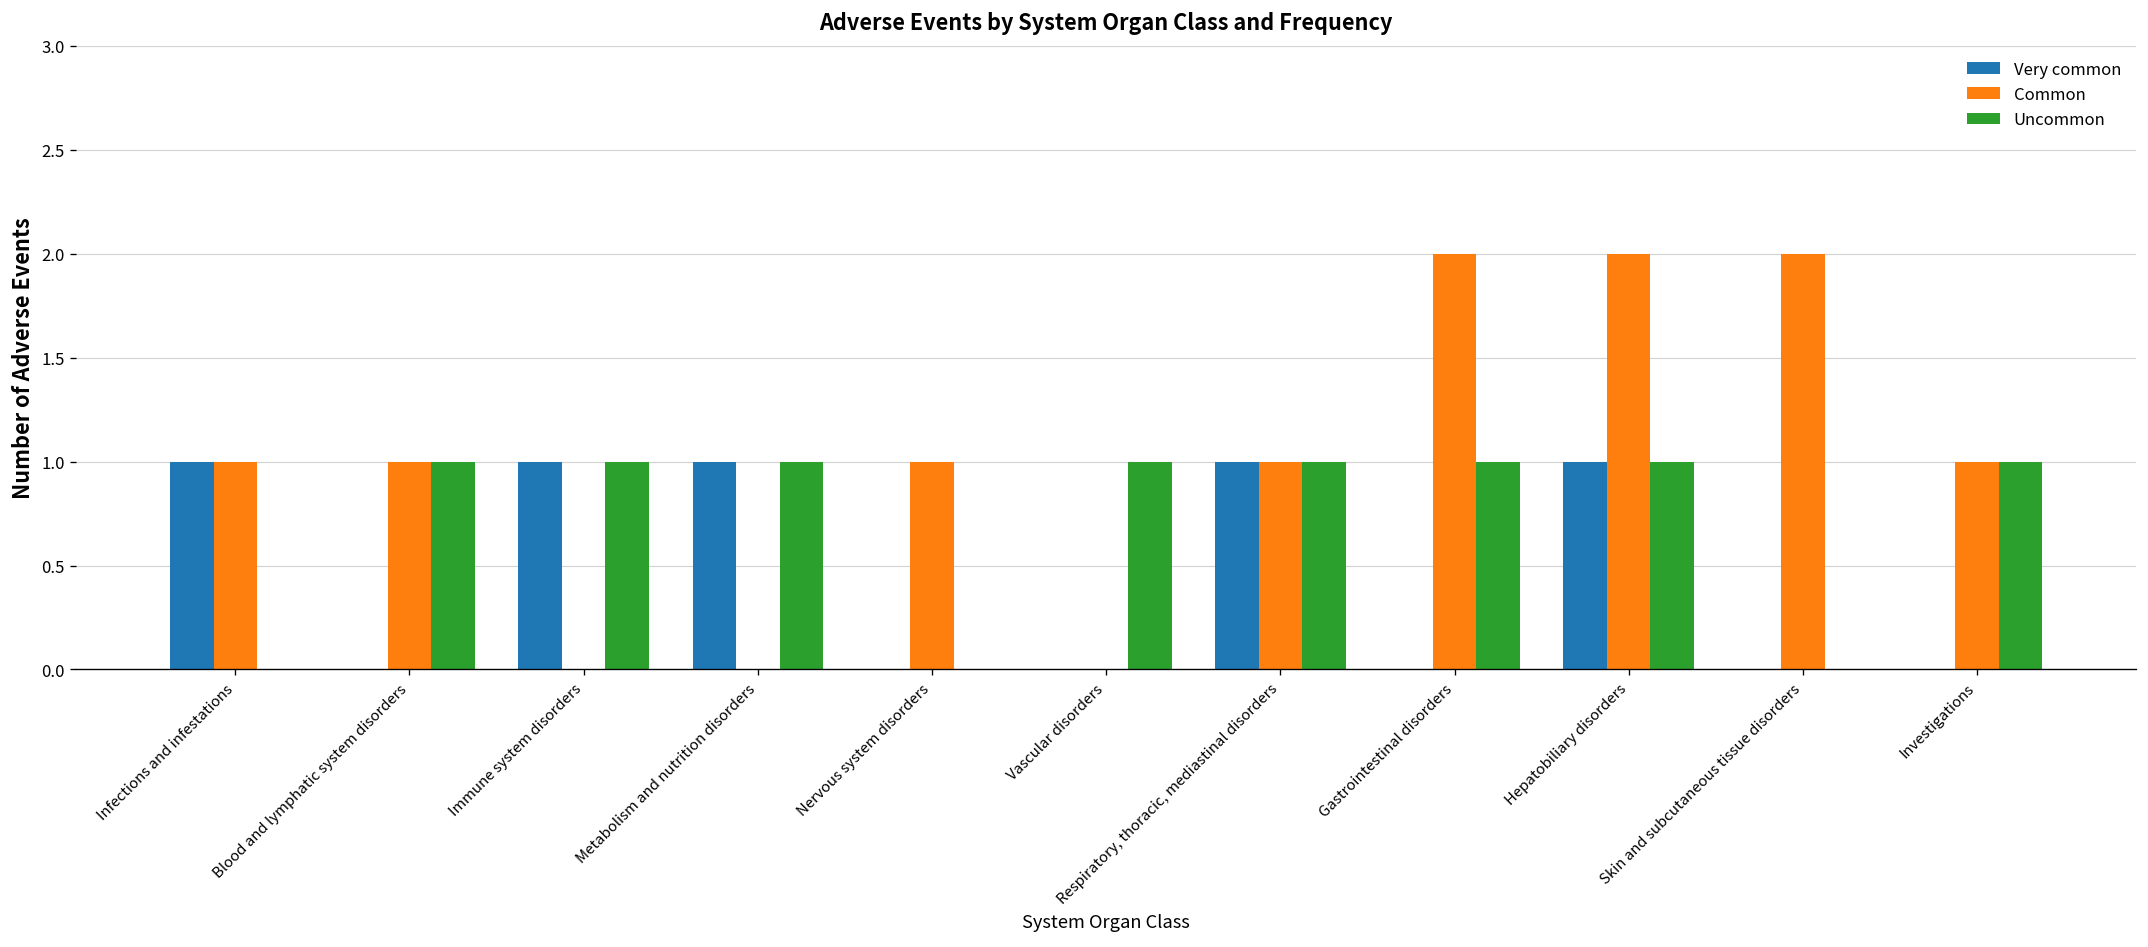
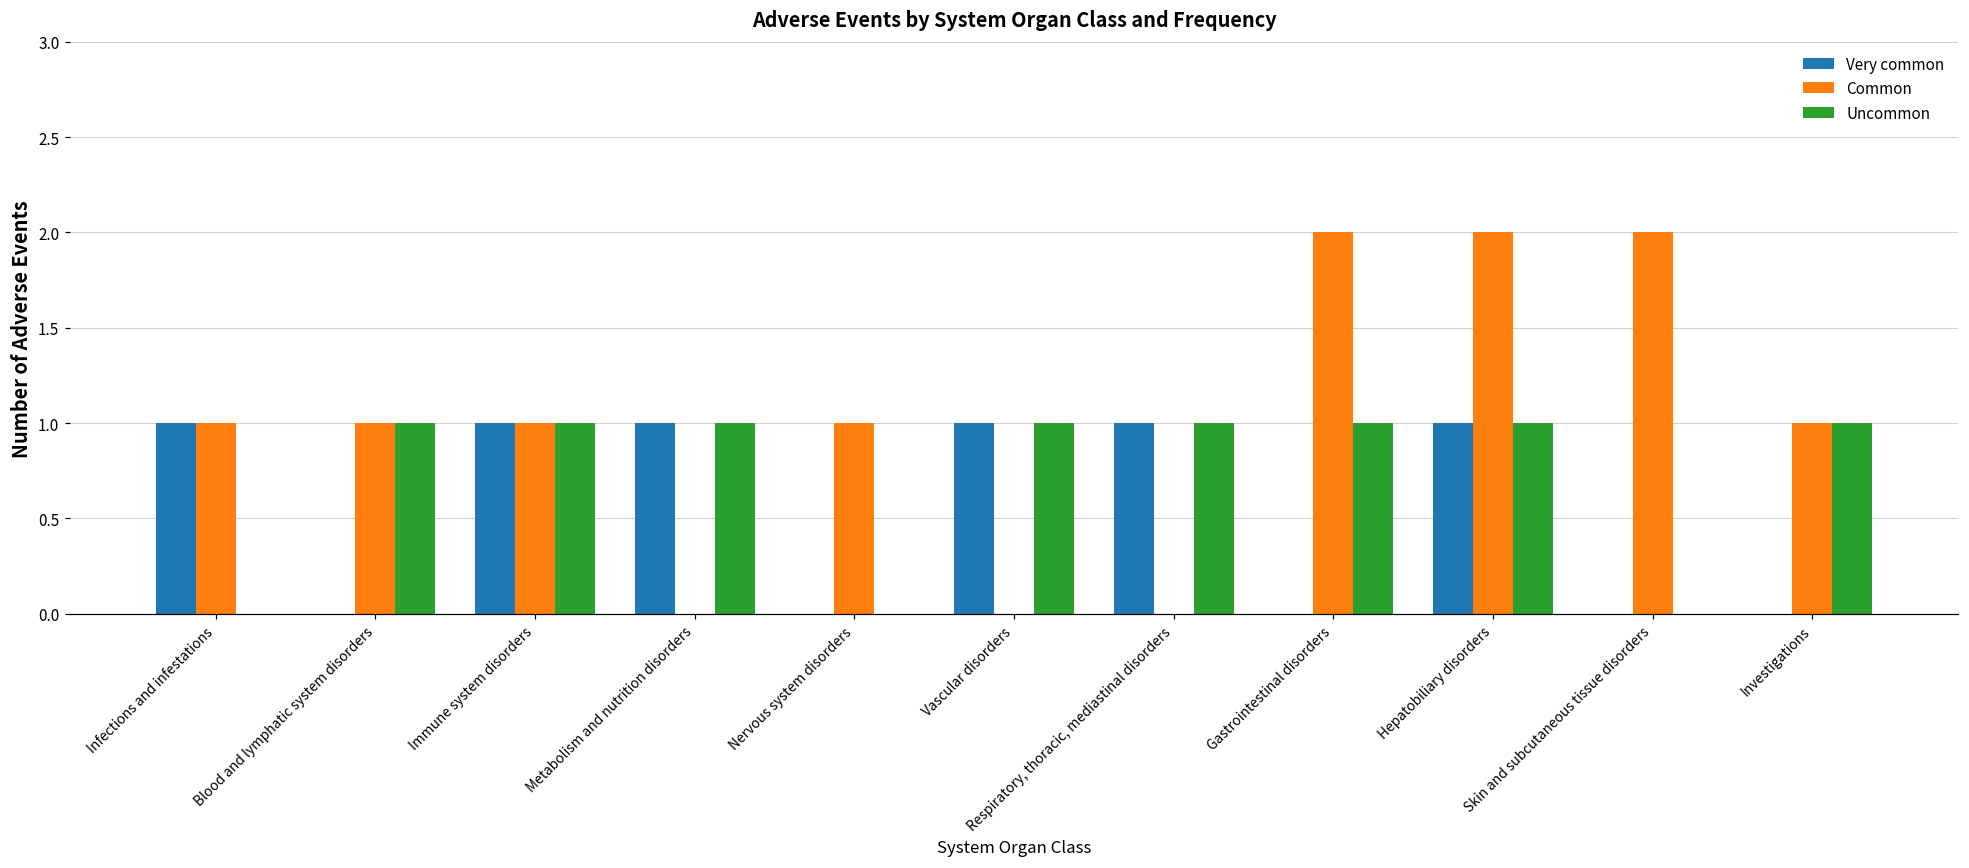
  {
    "Very common": {
      "Infections and infestations": 1,
      "Blood and lymphatic system disorders": 0,
      "Immune system disorders": 1,
      "Metabolism and nutrition disorders": 1,
      "Nervous system disorders": 0,
-     "Vascular disorders": 0,
+     "Vascular disorders": 1,
      "Respiratory, thoracic, mediastinal disorders": 1,
      "Gastrointestinal disorders": 0,
      "Hepatobiliary disorders": 1,
      "Skin and subcutaneous tissue disorders": 0,
      "Investigations": 0
    },
    "Common": {
      "Infections and infestations": 1,
      "Blood and lymphatic system disorders": 1,
-     "Immune system disorders": 0,
+     "Immune system disorders": 1,
      "Metabolism and nutrition disorders": 0,
      "Nervous system disorders": 1,
      "Vascular disorders": 0,
-     "Respiratory, thoracic, mediastinal disorders": 1,
+     "Respiratory, thoracic, mediastinal disorders": 0,
      "Gastrointestinal disorders": 2,
      "Hepatobiliary disorders": 2,
      "Skin and subcutaneous tissue disorders": 2,
      "Investigations": 1
    },
    "Uncommon": {
      "Infections and infestations": 0,
      "Blood and lymphatic system disorders": 1,
      "Immune system disorders": 1,
      "Metabolism and nutrition disorders": 1,
      "Nervous system disorders": 0,
      "Vascular disorders": 1,
      "Respiratory, thoracic, mediastinal disorders": 1,
      "Gastrointestinal disorders": 1,
      "Hepatobiliary disorders": 1,
      "Skin and subcutaneous tissue disorders": 0,
      "Investigations": 1
    }
  }
